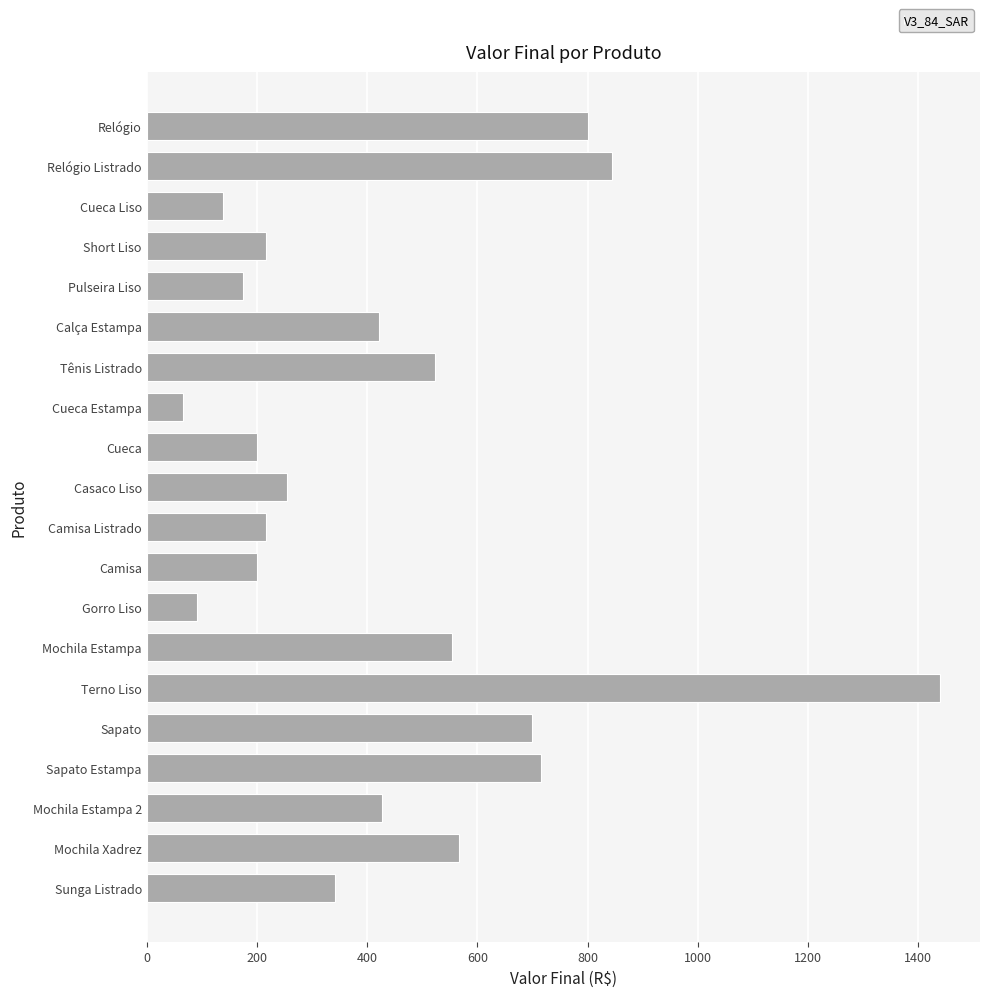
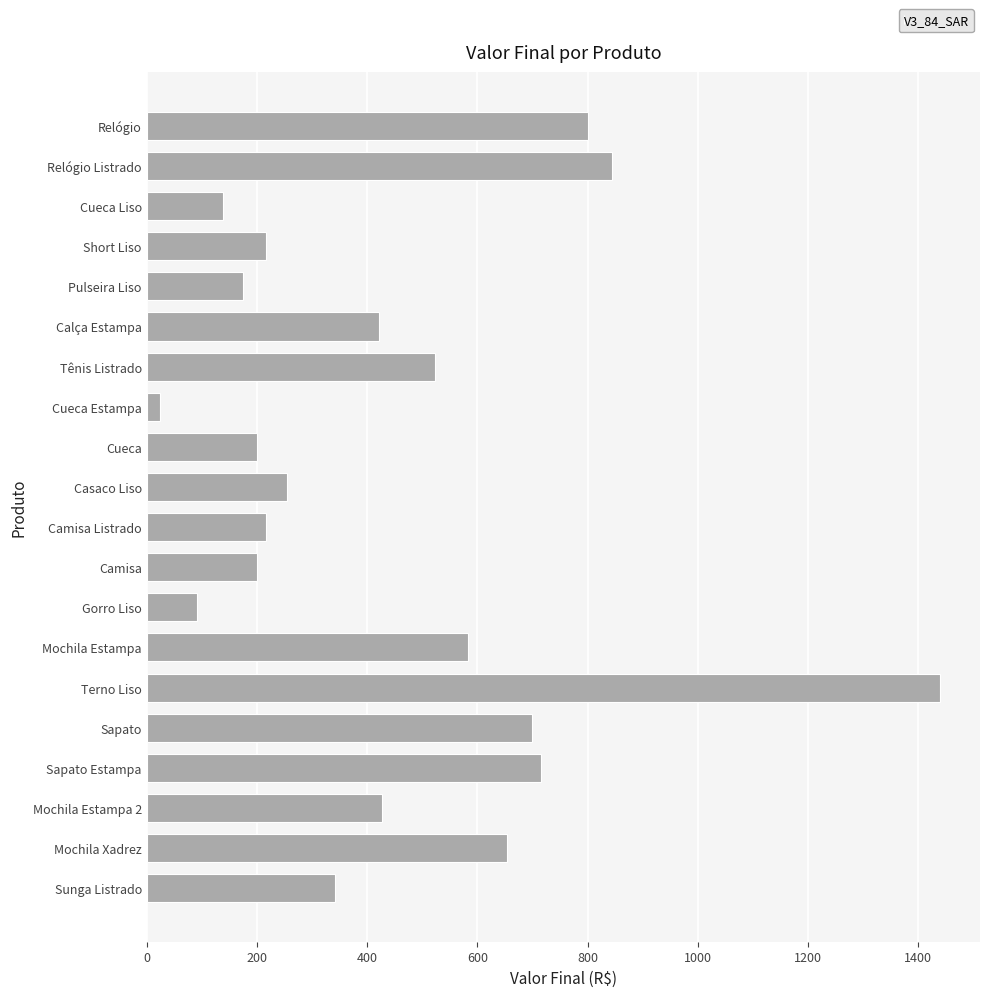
  {
    "Relógio": 800,
    "Relógio Listrado": 850,
    "Cueca Liso": 140,
    "Short Liso": 220,
    "Pulseira Liso": 170,
    "Calça Estampa": 420,
    "Tênis Listrado": 520,
-   "Cueca Estampa": 70,
+   "Cueca Estampa": 30,
    "Cueca": 200,
    "Casaco Liso": 260,
    "Camisa Listrado": 220,
    "Camisa": 200,
    "Gorro Liso": 90,
-   "Mochila Estampa": 550,
+   "Mochila Estampa": 580,
    "Terno Liso": 1440,
    "Sapato": 700,
    "Sapato Estampa": 720,
    "Mochila Estampa 2": 430,
-   "Mochila Xadrez": 570,
+   "Mochila Xadrez": 650,
    "Sunga Listrado": 340
  }
